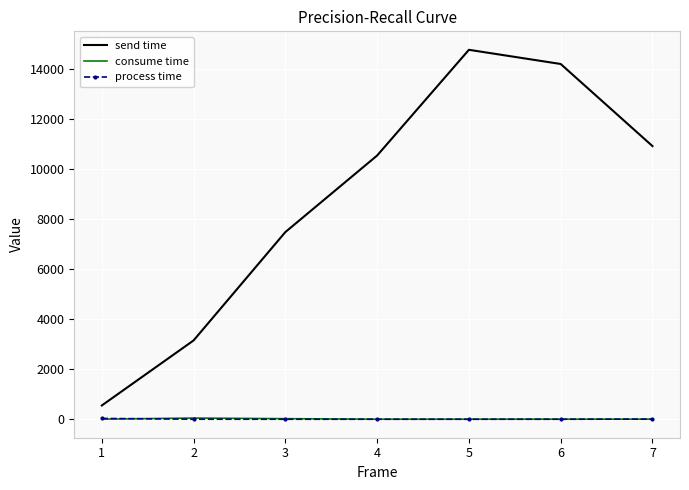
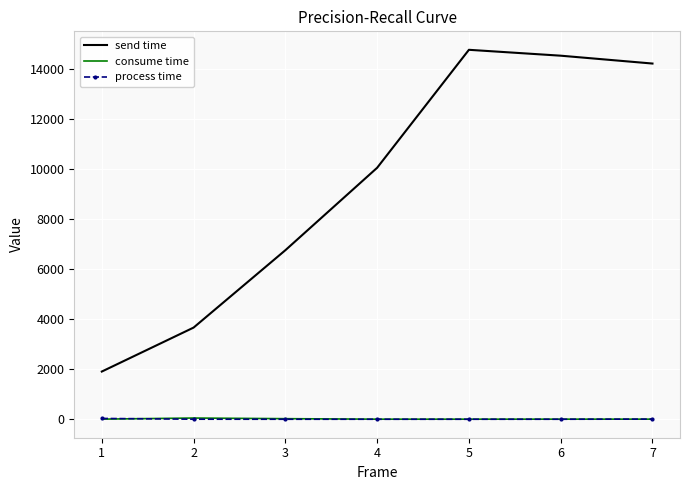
  {
    "send time": {
-     "1": 600,
-     "2": 3200,
-     "3": 7500,
-     "4": 10500,
+     "1": 1900,
+     "2": 3700,
+     "3": 6800,
+     "4": 10100,
      "5": 14800,
-     "6": 14200,
-     "7": 10900
+     "6": 14500,
+     "7": 14200
    }
  }
